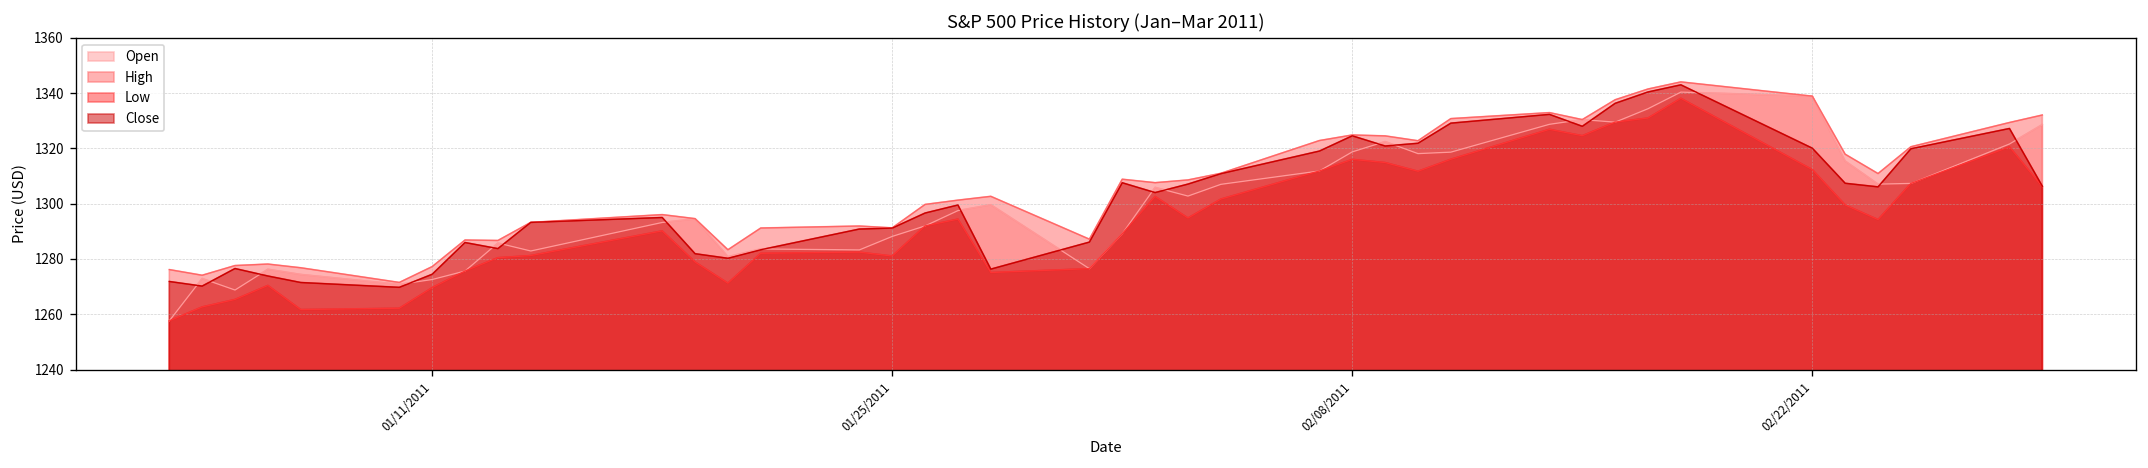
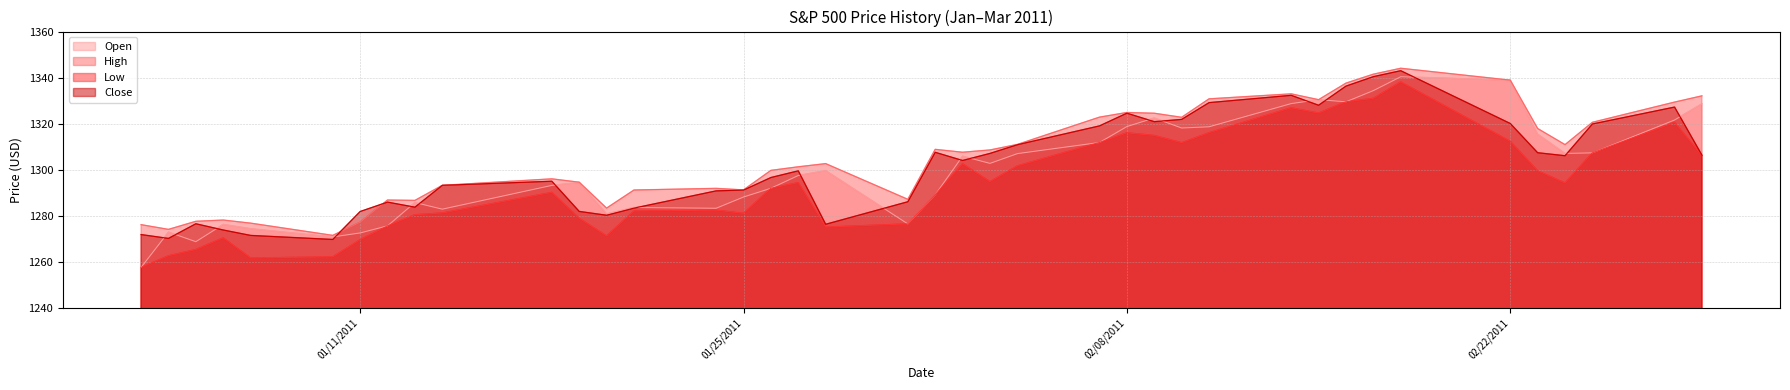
  {
    "Close": {
-     "01/11/2011": 1274,
+     "01/11/2011": 1282,
      "02/22/2011": 1320
    }
  }
